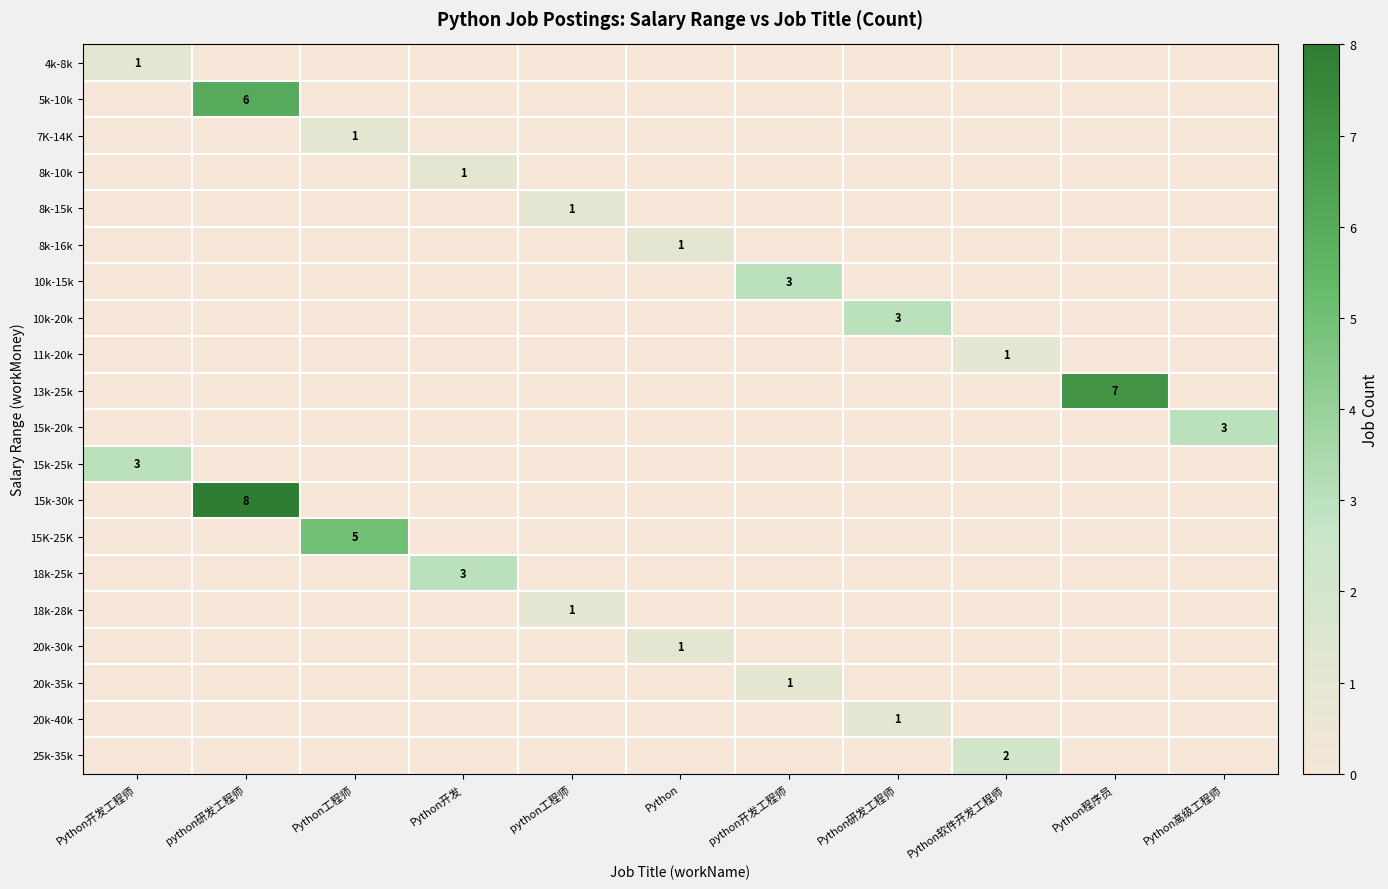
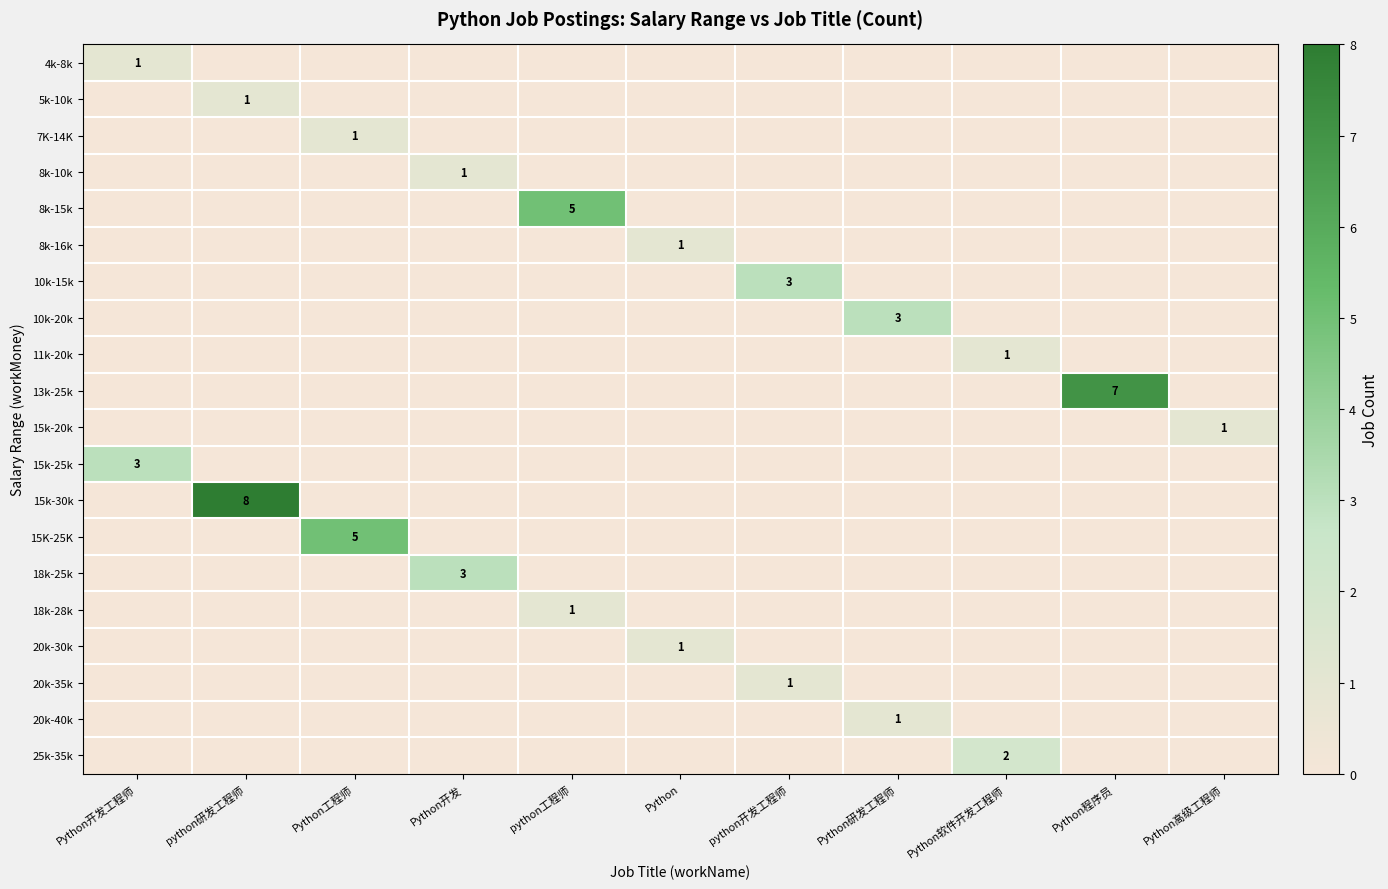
  {
    "4k-8k": {
      "Python开发工程师": 1
    },
    "5k-10k": {
-     "python研发工程师": 6
+     "python研发工程师": 1
    },
    "7K-14K": {
      "Python工程师": 1
    },
    "8k-10k": {
      "Python开发": 1
    },
    "8k-15k": {
-     "python工程师": 1
+     "python工程师": 5
    },
    "8k-16k": {
      "Python": 1
    },
    "10k-15k": {
      "python开发工程师": 3
    },
    "10k-20k": {
      "Python研发工程师": 3
    },
    "11k-20k": {
      "Python软件开发工程师": 1
    },
    "13k-25k": {
      "Python程序员": 7
    },
    "15k-20k": {
-     "Python高级工程师": 3
+     "Python高级工程师": 1
    },
    "15k-25k": {
      "Python开发工程师": 3
    },
    "15k-30k": {
      "python研发工程师": 8
    },
    "15K-25K": {
      "Python工程师": 5
    },
    "18k-25k": {
      "Python开发": 3
    },
    "18k-28k": {
      "python工程师": 1
    },
    "20k-30k": {
      "Python": 1
    },
    "20k-35k": {
      "python开发工程师": 1
    },
    "20k-40k": {
      "Python研发工程师": 1
    },
    "25k-35k": {
      "Python软件开发工程师": 2
    }
  }
